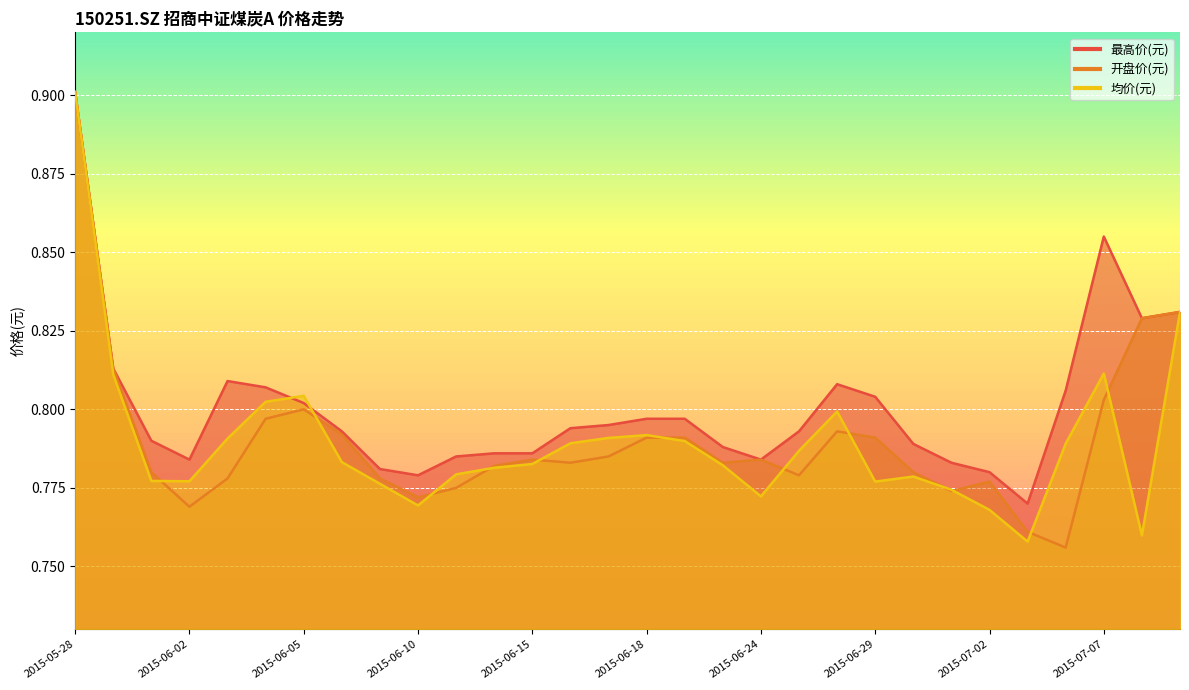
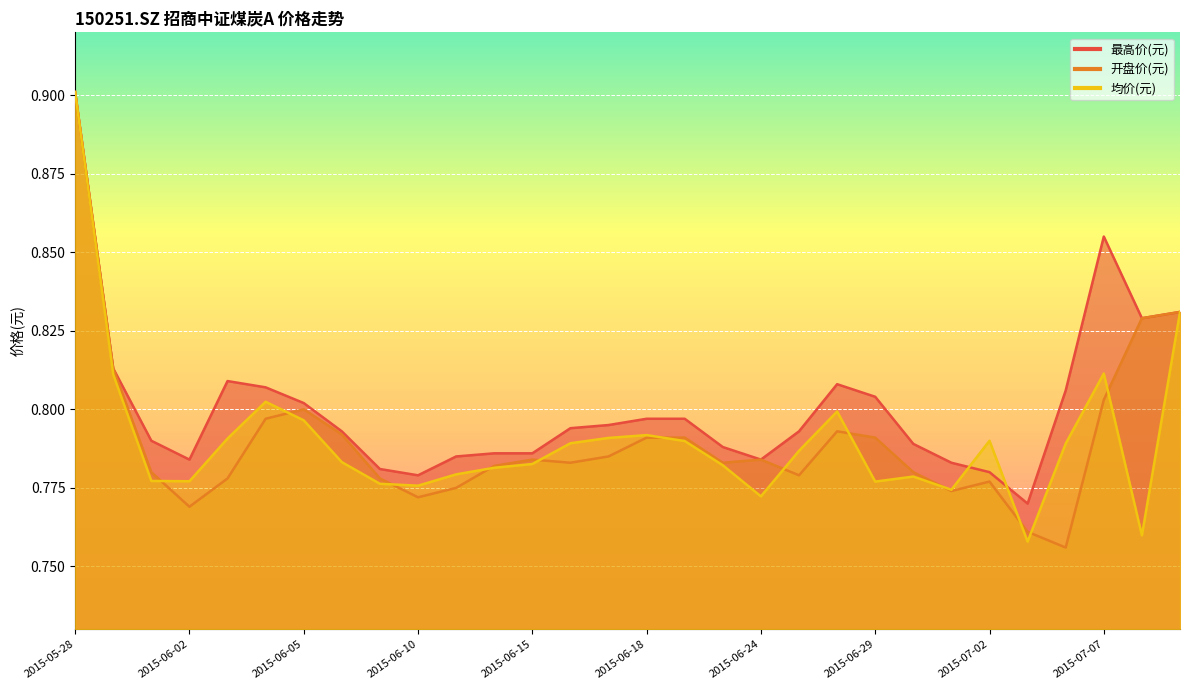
  {
    "均价(元)": {
      "2015-06-02": 0.777,
-     "2015-06-05": 0.804,
-     "2015-06-10": 0.769,
+     "2015-06-05": 0.797,
+     "2015-06-10": 0.776,
      "2015-06-15": 0.783,
      "2015-06-24": 0.772,
      "2015-06-29": 0.777,
-     "2015-07-02": 0.768,
+     "2015-07-02": 0.790,
      "2015-07-07": 0.811
    }
  }
